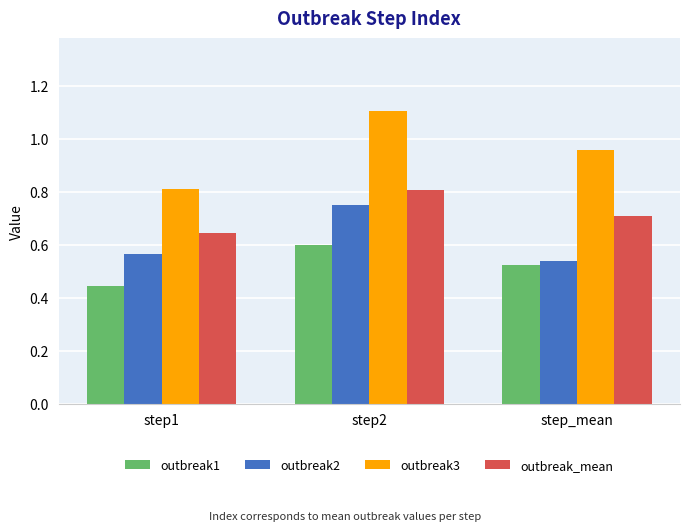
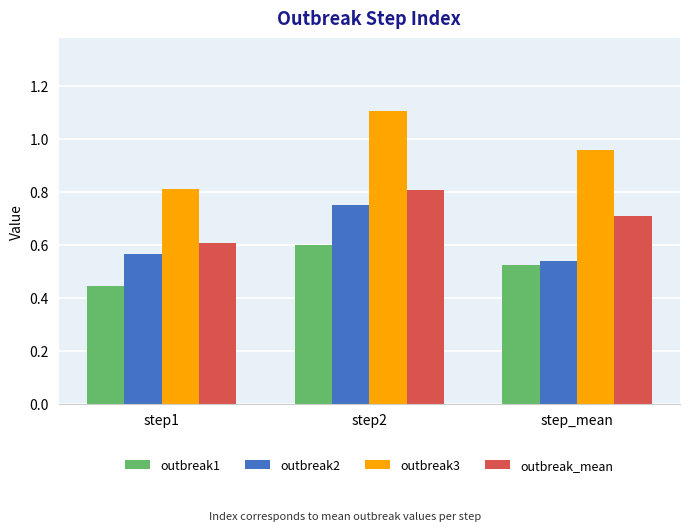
  {
    "outbreak1": {
      "step1": 0.44,
      "step2": 0.60,
      "step_mean": 0.52
    },
    "outbreak2": {
      "step1": 0.56,
      "step2": 0.75,
      "step_mean": 0.54
    },
    "outbreak3": {
      "step1": 0.81,
      "step2": 1.11,
      "step_mean": 0.96
    },
    "outbreak_mean": {
-     "step1": 0.64,
+     "step1": 0.61,
      "step2": 0.81,
      "step_mean": 0.71
    }
  }
